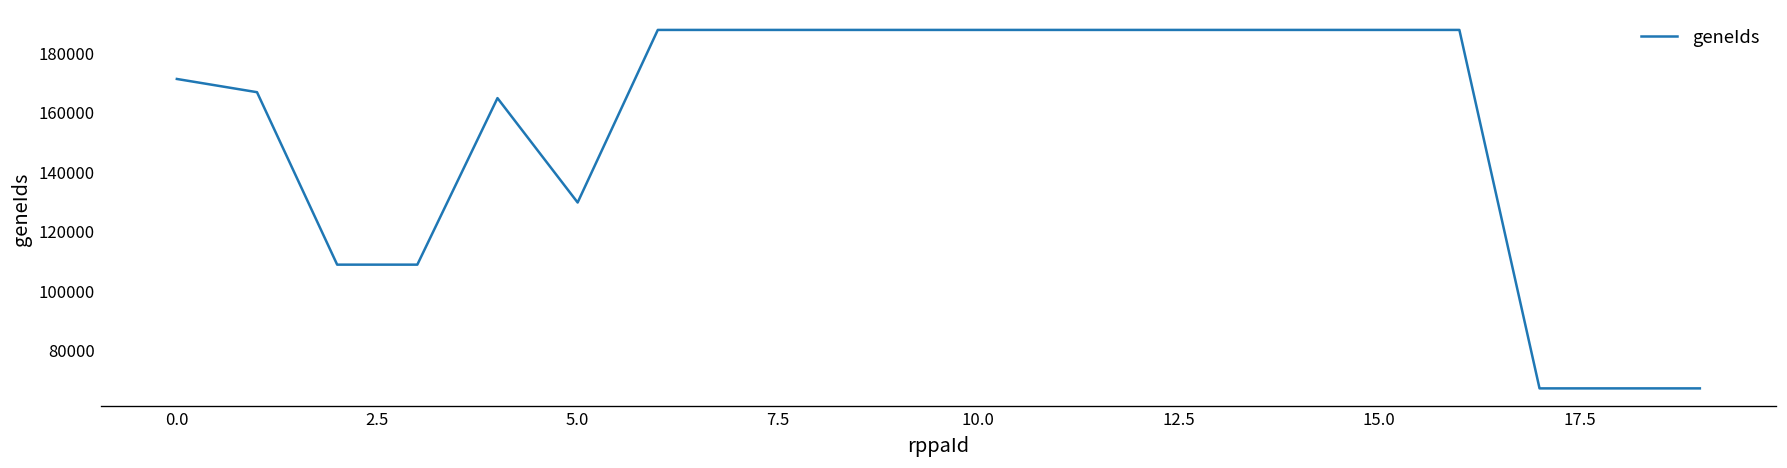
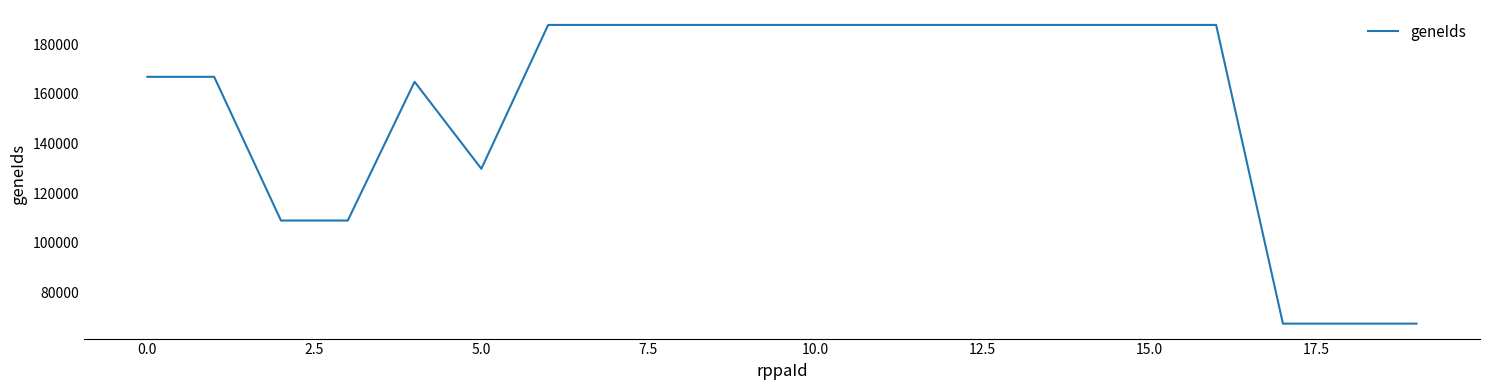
  {
-   "0.0": 171000,
+   "0.0": 167000,
    "5.0": 130000,
    "10.0": 188000,
    "15.0": 188000
  }
